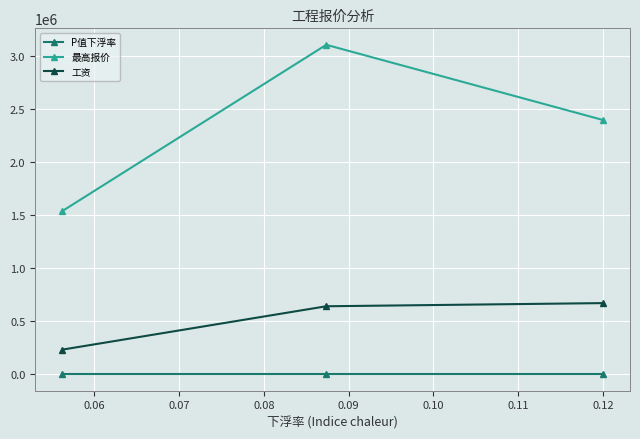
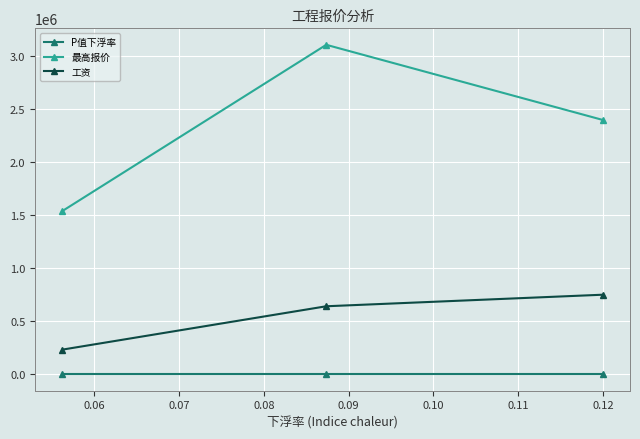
  {
    "P值下浮率": {
      "0.12": 0
    },
    "最高报价": {
      "0.12": 2400000
    },
    "工资": {
-     "0.12": 670000
+     "0.12": 750000
    }
  }
